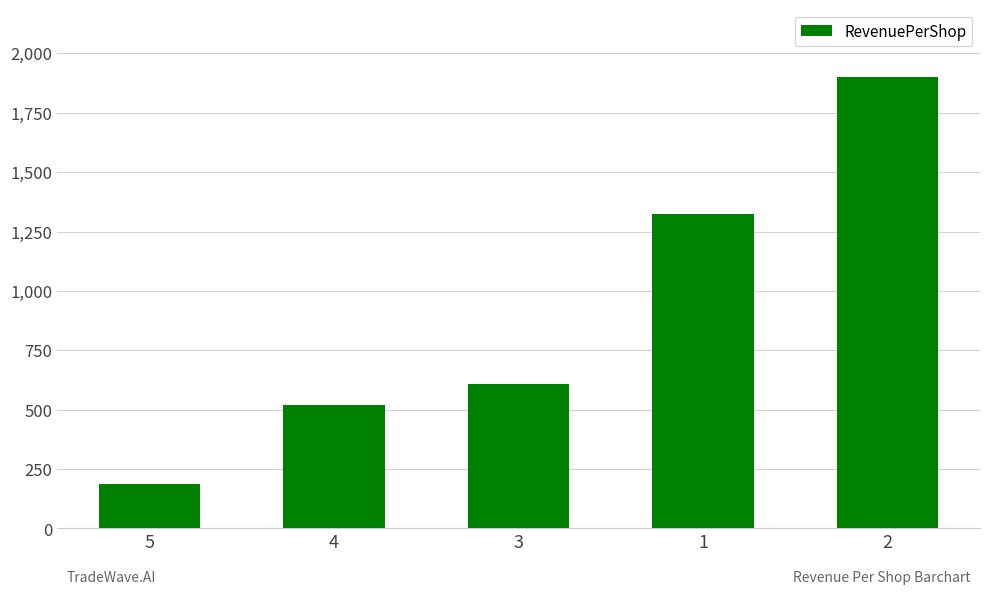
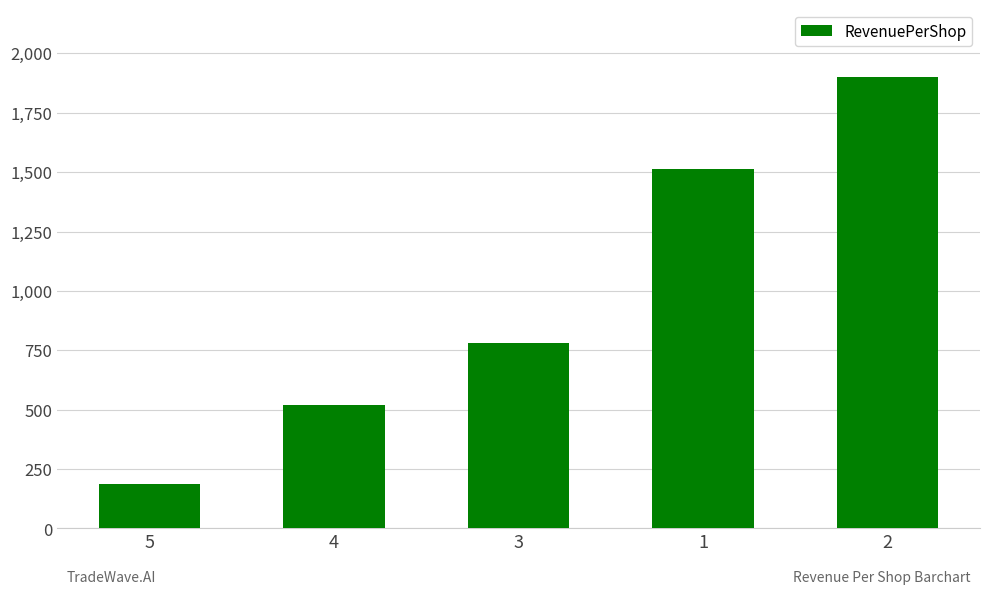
  {
    "5": "190",
    "4": "520",
-   "3": "610",
-   "1": "1,320",
+   "3": "780",
+   "1": "1,510",
    "2": "1,900"
  }
